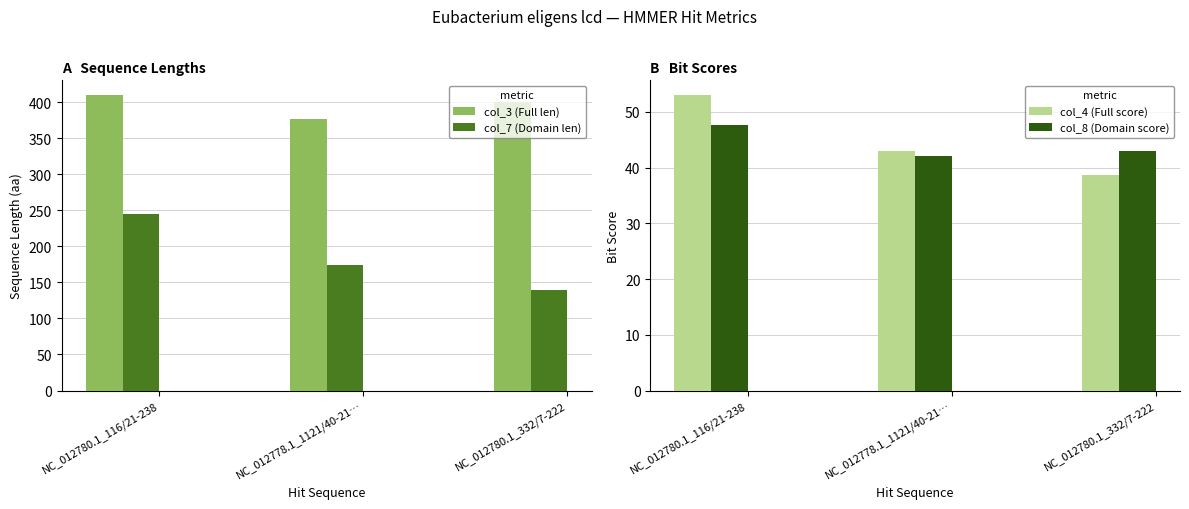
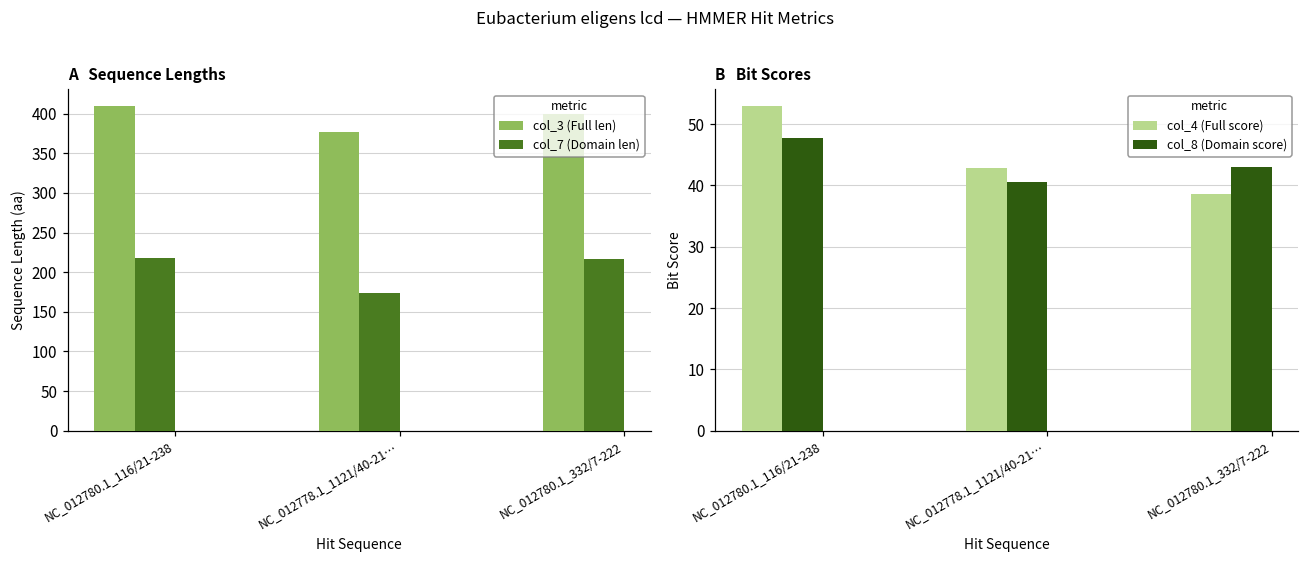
  {
    "A Sequence Lengths": {
      "col_3 (Full len)": {
        "NC_012780.1_116/21-238": 410,
        "NC_012778.1_1121/40-21…": 380
      },
      "col_7 (Domain len)": {
-       "NC_012780.1_116/21-238": 250,
+       "NC_012780.1_116/21-238": 220,
        "NC_012778.1_1121/40-21…": 170,
-       "NC_012780.1_332/7-222": 140
+       "NC_012780.1_332/7-222": 220
      }
    },
    "B Bit Scores": {
      "col_4 (Full score)": {
        "NC_012780.1_116/21-238": 53,
        "NC_012778.1_1121/40-21…": 43,
        "NC_012780.1_332/7-222": 39
      },
      "col_8 (Domain score)": {
        "NC_012780.1_116/21-238": 48,
-       "NC_012778.1_1121/40-21…": 42,
+       "NC_012778.1_1121/40-21…": 41,
        "NC_012780.1_332/7-222": 43
      }
    }
  }
